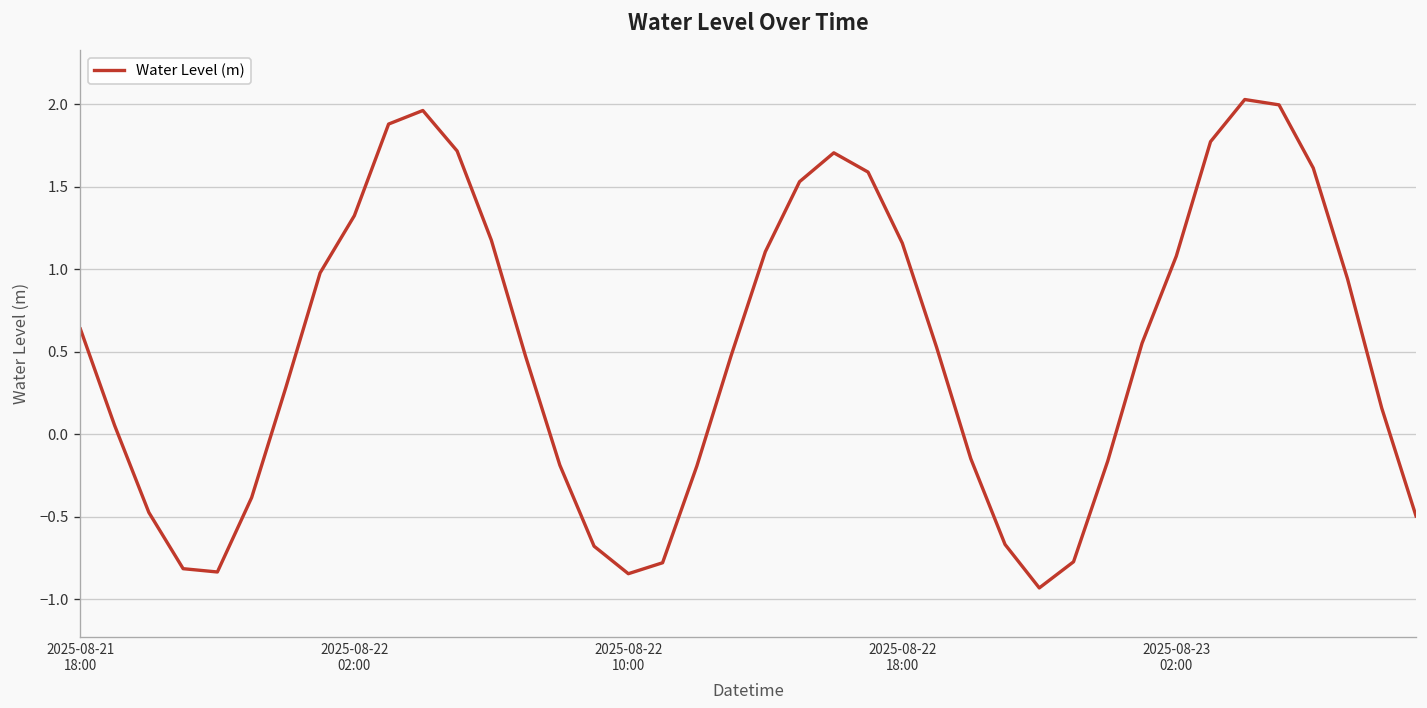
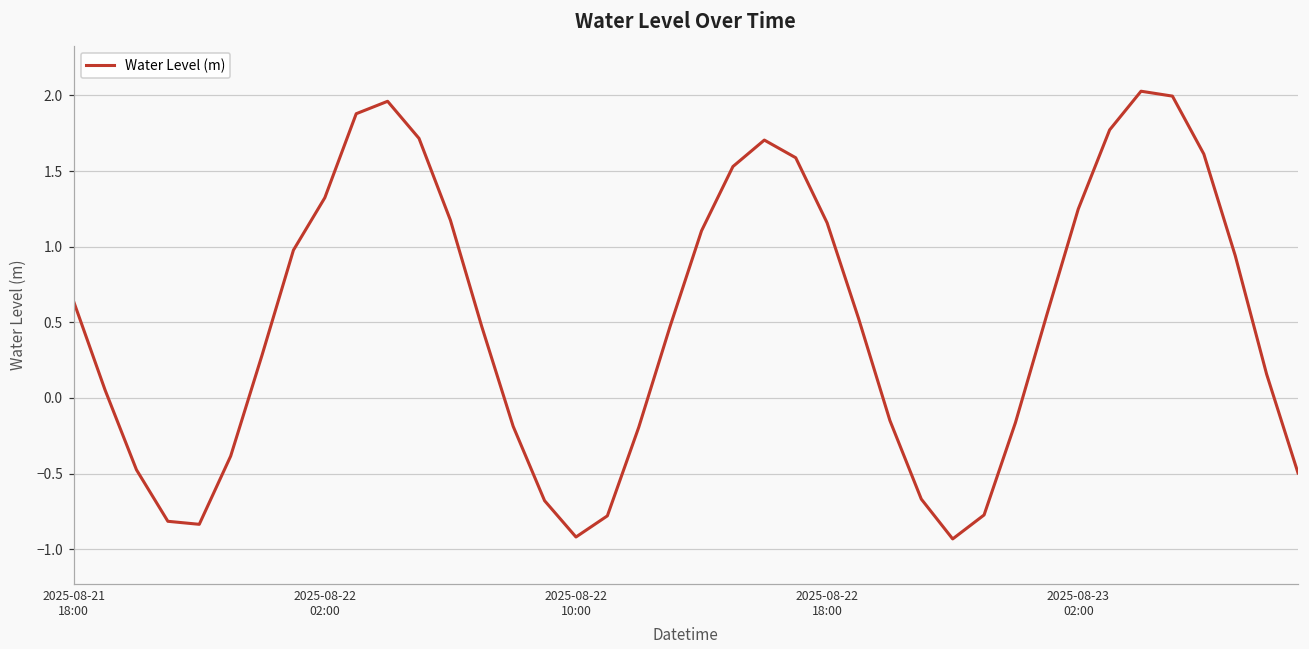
  {
    "2025-08-21 18:00": 0.64,
    "2025-08-22 02:00": 1.32,
-   "2025-08-22 10:00": -0.85,
+   "2025-08-22 10:00": -0.92,
    "2025-08-22 18:00": 1.16,
-   "2025-08-23 02:00": 1.08
+   "2025-08-23 02:00": 1.25
  }
